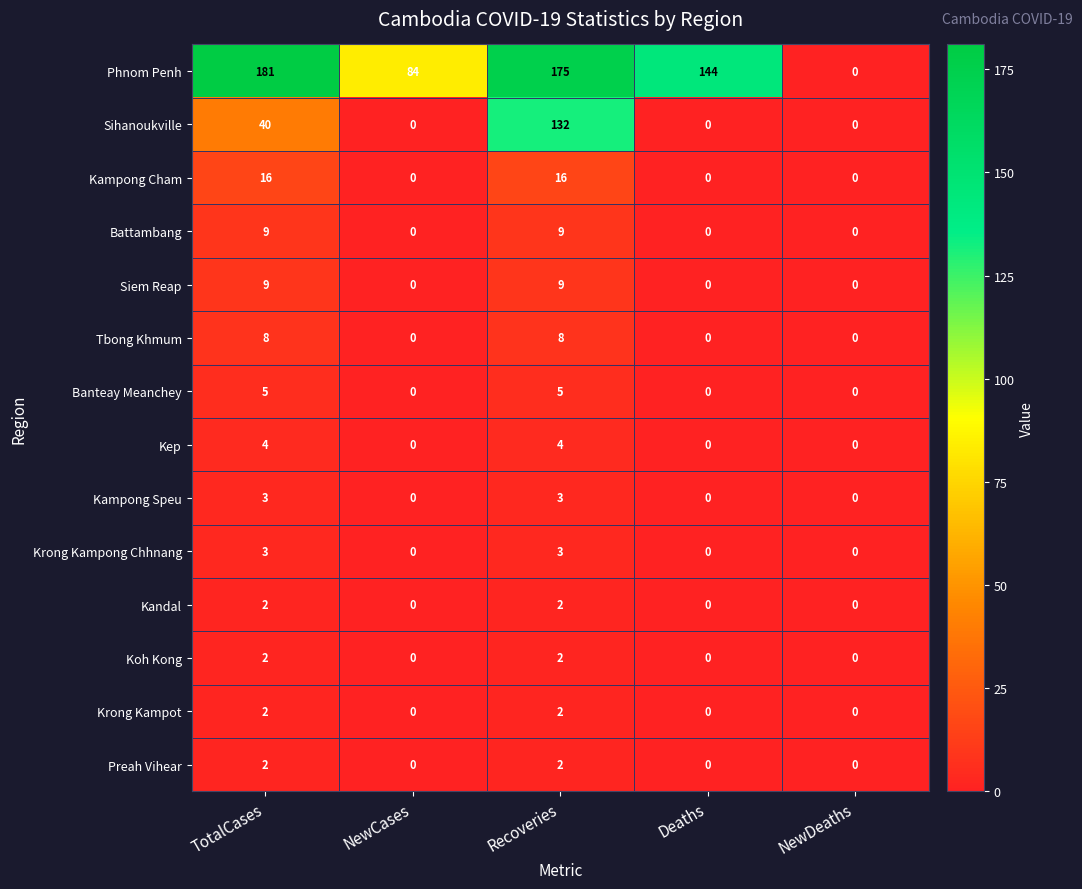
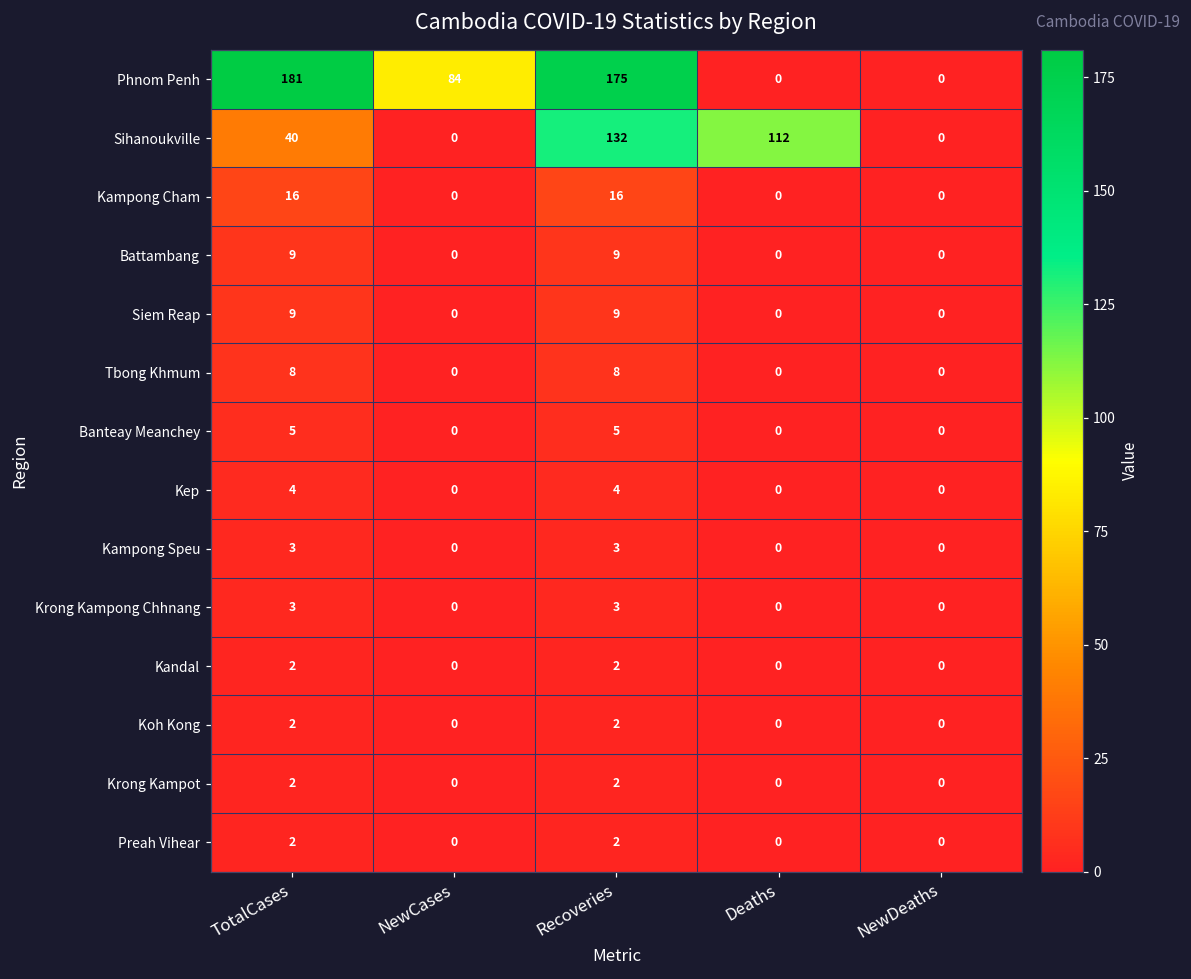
  {
    "Phnom Penh": {
      "TotalCases": 181,
      "NewCases": 84,
      "Recoveries": 175,
-     "Deaths": 144,
+     "Deaths": 0,
      "NewDeaths": 0
    },
    "Sihanoukville": {
      "TotalCases": 40,
      "NewCases": 0,
      "Recoveries": 132,
-     "Deaths": 0,
+     "Deaths": 112,
      "NewDeaths": 0
    },
    "Kampong Cham": {
      "TotalCases": 16,
      "NewCases": 0,
      "Recoveries": 16,
      "Deaths": 0,
      "NewDeaths": 0
    },
    "Battambang": {
      "TotalCases": 9,
      "NewCases": 0,
      "Recoveries": 9,
      "Deaths": 0,
      "NewDeaths": 0
    },
    "Siem Reap": {
      "TotalCases": 9,
      "NewCases": 0,
      "Recoveries": 9,
      "Deaths": 0,
      "NewDeaths": 0
    },
    "Tbong Khmum": {
      "TotalCases": 8,
      "NewCases": 0,
      "Recoveries": 8,
      "Deaths": 0,
      "NewDeaths": 0
    },
    "Banteay Meanchey": {
      "TotalCases": 5,
      "NewCases": 0,
      "Recoveries": 5,
      "Deaths": 0,
      "NewDeaths": 0
    },
    "Kep": {
      "TotalCases": 4,
      "NewCases": 0,
      "Recoveries": 4,
      "Deaths": 0,
      "NewDeaths": 0
    },
    "Kampong Speu": {
      "TotalCases": 3,
      "NewCases": 0,
      "Recoveries": 3,
      "Deaths": 0,
      "NewDeaths": 0
    },
    "Krong Kampong Chhnang": {
      "TotalCases": 3,
      "NewCases": 0,
      "Recoveries": 3,
      "Deaths": 0,
      "NewDeaths": 0
    },
    "Kandal": {
      "TotalCases": 2,
      "NewCases": 0,
      "Recoveries": 2,
      "Deaths": 0,
      "NewDeaths": 0
    },
    "Koh Kong": {
      "TotalCases": 2,
      "NewCases": 0,
      "Recoveries": 2,
      "Deaths": 0,
      "NewDeaths": 0
    },
    "Krong Kampot": {
      "TotalCases": 2,
      "NewCases": 0,
      "Recoveries": 2,
      "Deaths": 0,
      "NewDeaths": 0
    },
    "Preah Vihear": {
      "TotalCases": 2,
      "NewCases": 0,
      "Recoveries": 2,
      "Deaths": 0,
      "NewDeaths": 0
    }
  }
